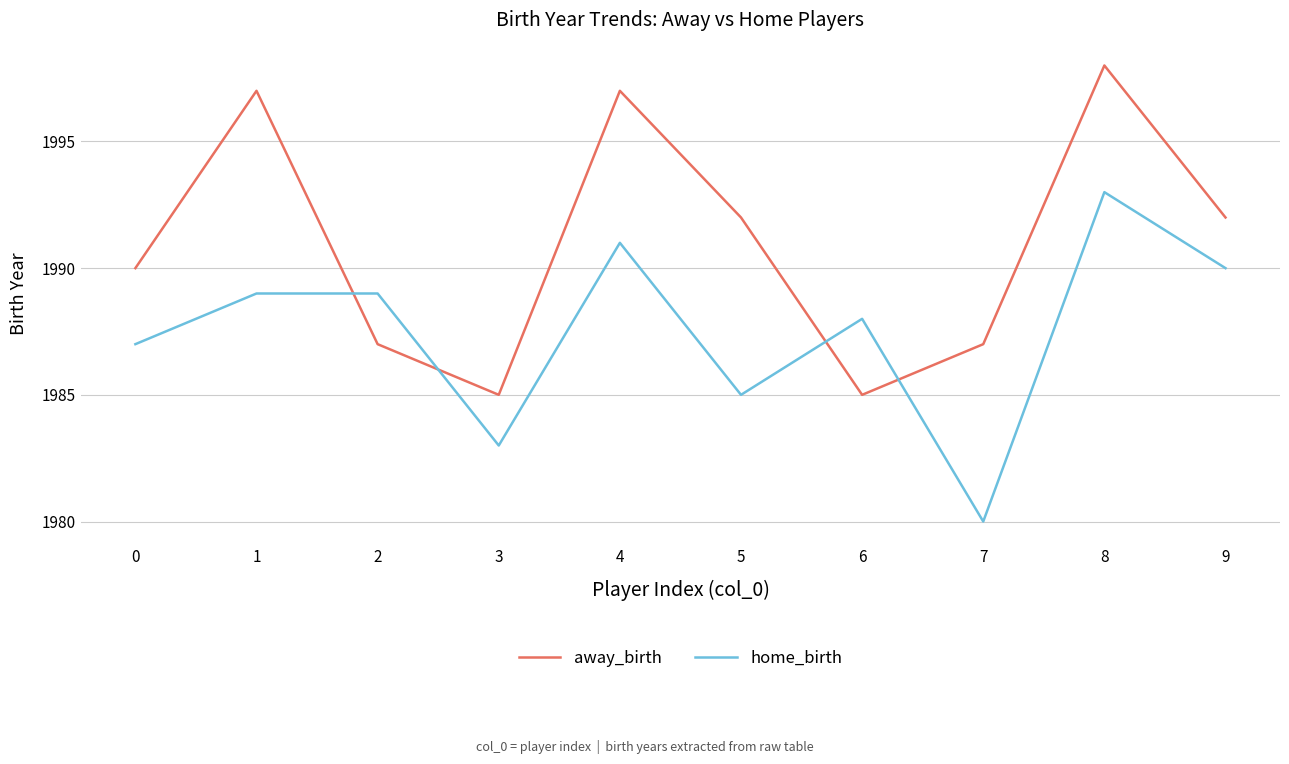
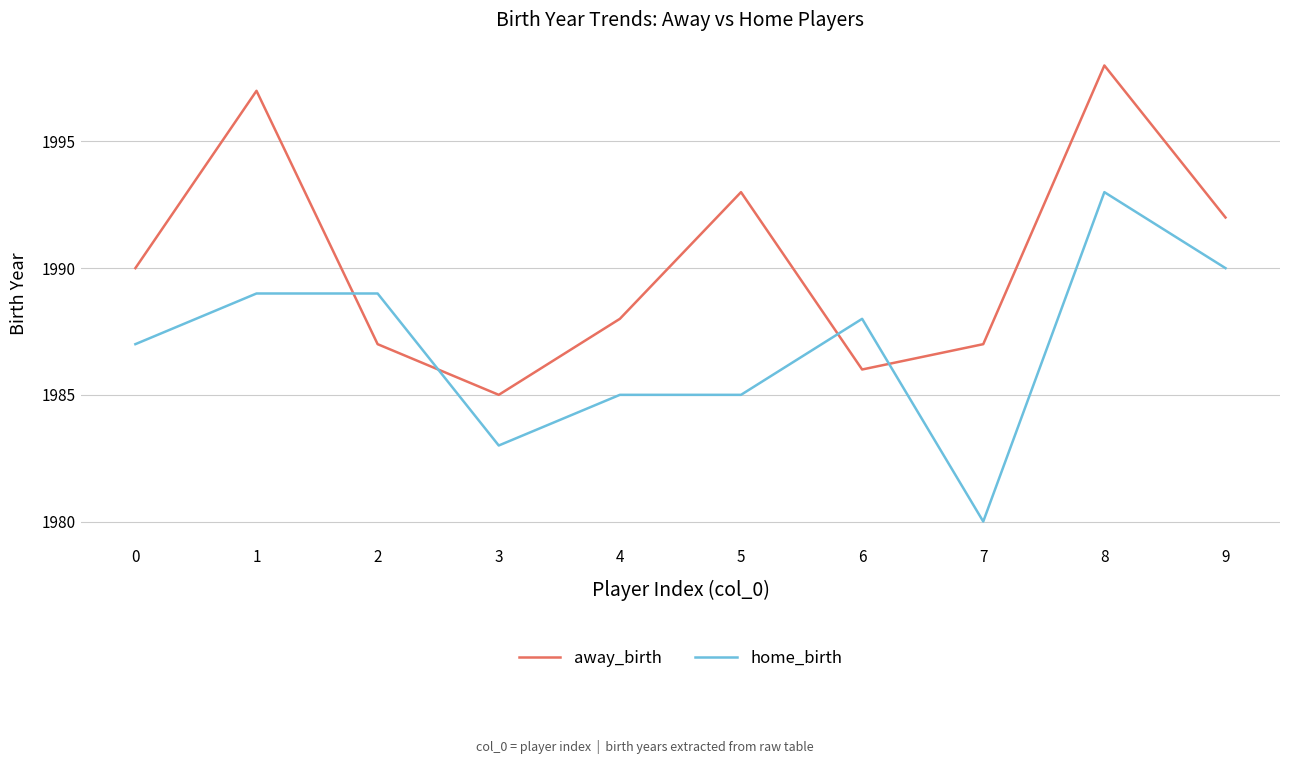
  {
    "away_birth": {
      "0": 1990,
      "1": 1997,
      "2": 1987,
      "3": 1985,
-     "4": 1997,
-     "5": 1992,
-     "6": 1985,
+     "4": 1988,
+     "5": 1993,
+     "6": 1986,
      "7": 1987,
      "8": 1998,
      "9": 1992
    },
    "home_birth": {
      "0": 1987,
      "1": 1989,
      "2": 1989,
      "3": 1983,
-     "4": 1991,
+     "4": 1985,
      "5": 1985,
      "6": 1988,
      "7": 1980,
      "8": 1993,
      "9": 1990
    }
  }
